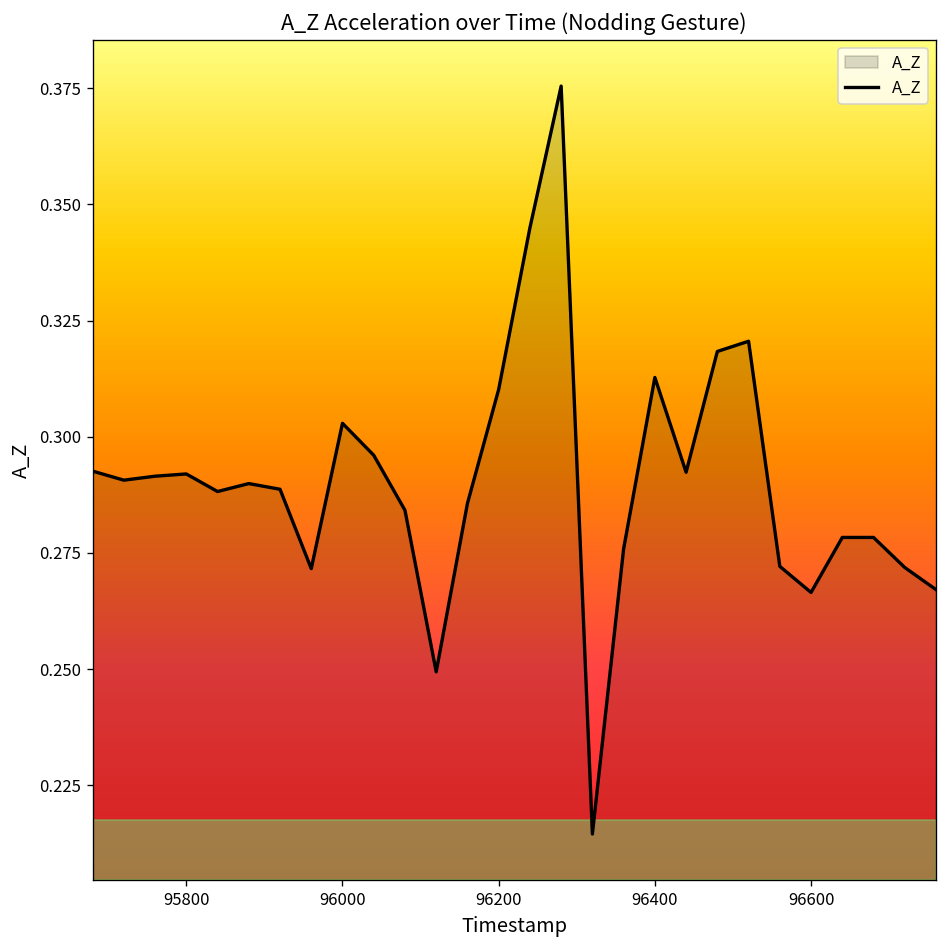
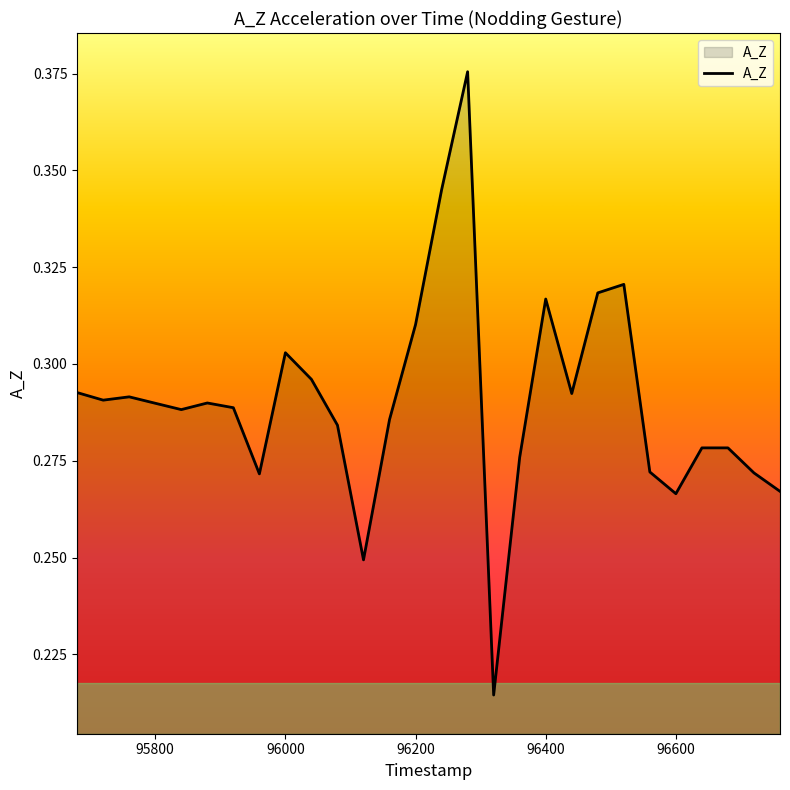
  {
-   "95800": 0.292,
+   "95800": 0.290,
    "96000": 0.303,
    "96200": 0.310,
-   "96400": 0.313,
+   "96400": 0.317,
    "96600": 0.266
  }
